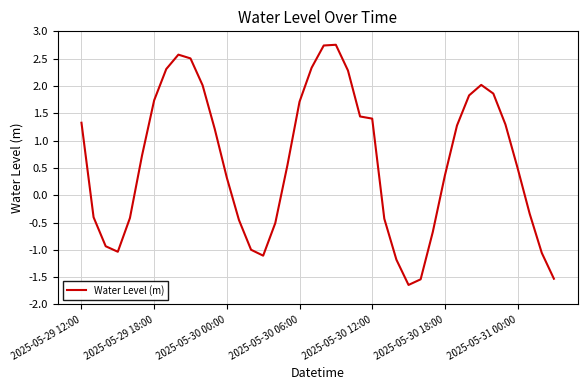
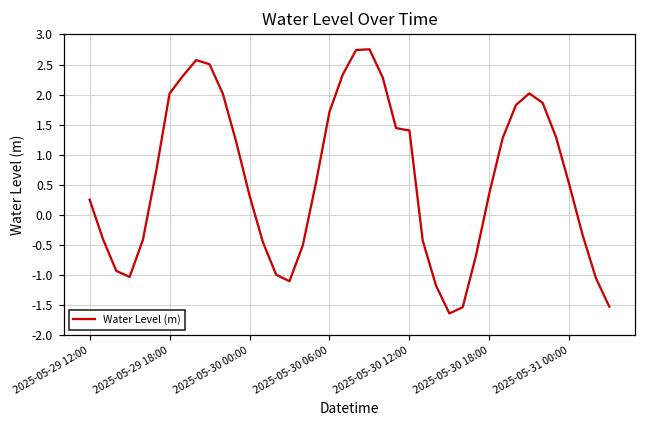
  {
-   "2025-05-29 12:00": 1.3,
-   "2025-05-29 18:00": 1.7,
+   "2025-05-29 12:00": 0.3,
+   "2025-05-29 18:00": 2.0,
    "2025-05-30 00:00": 0.3,
    "2025-05-30 06:00": 1.7,
    "2025-05-30 12:00": 1.4,
    "2025-05-30 18:00": 0.4,
    "2025-05-31 00:00": 0.5
  }
